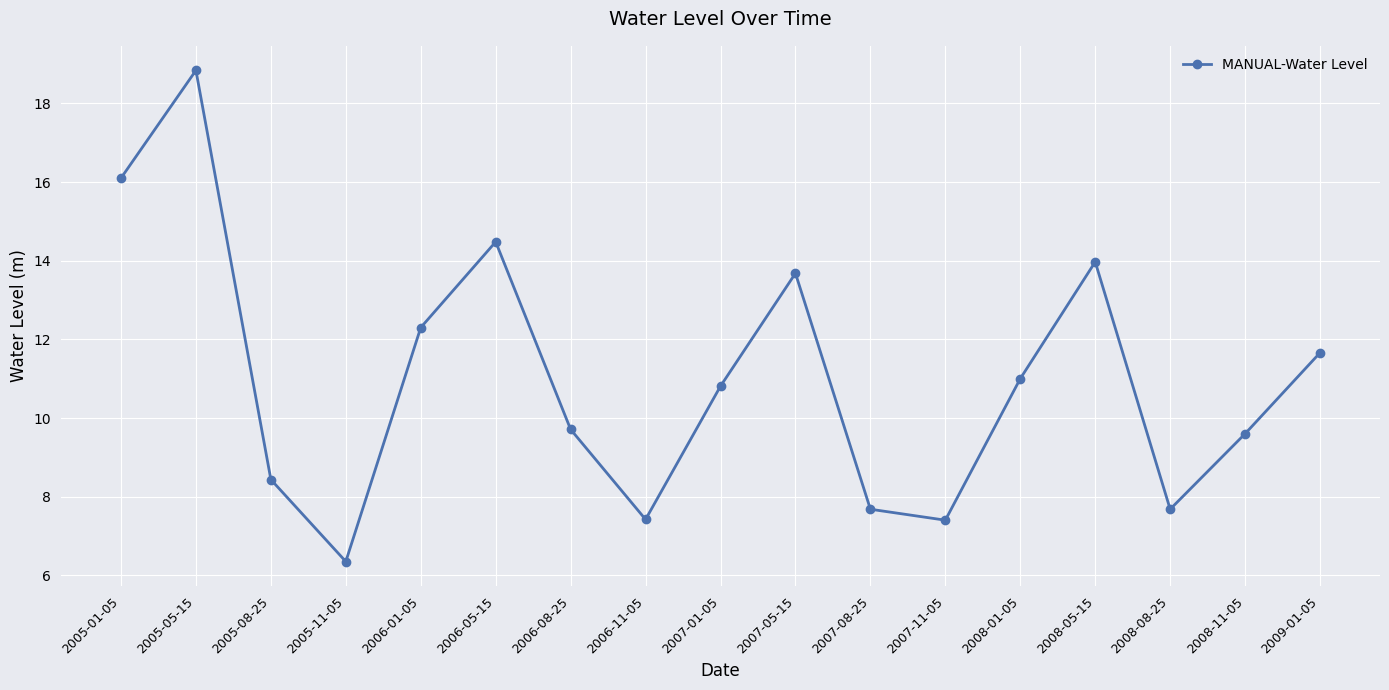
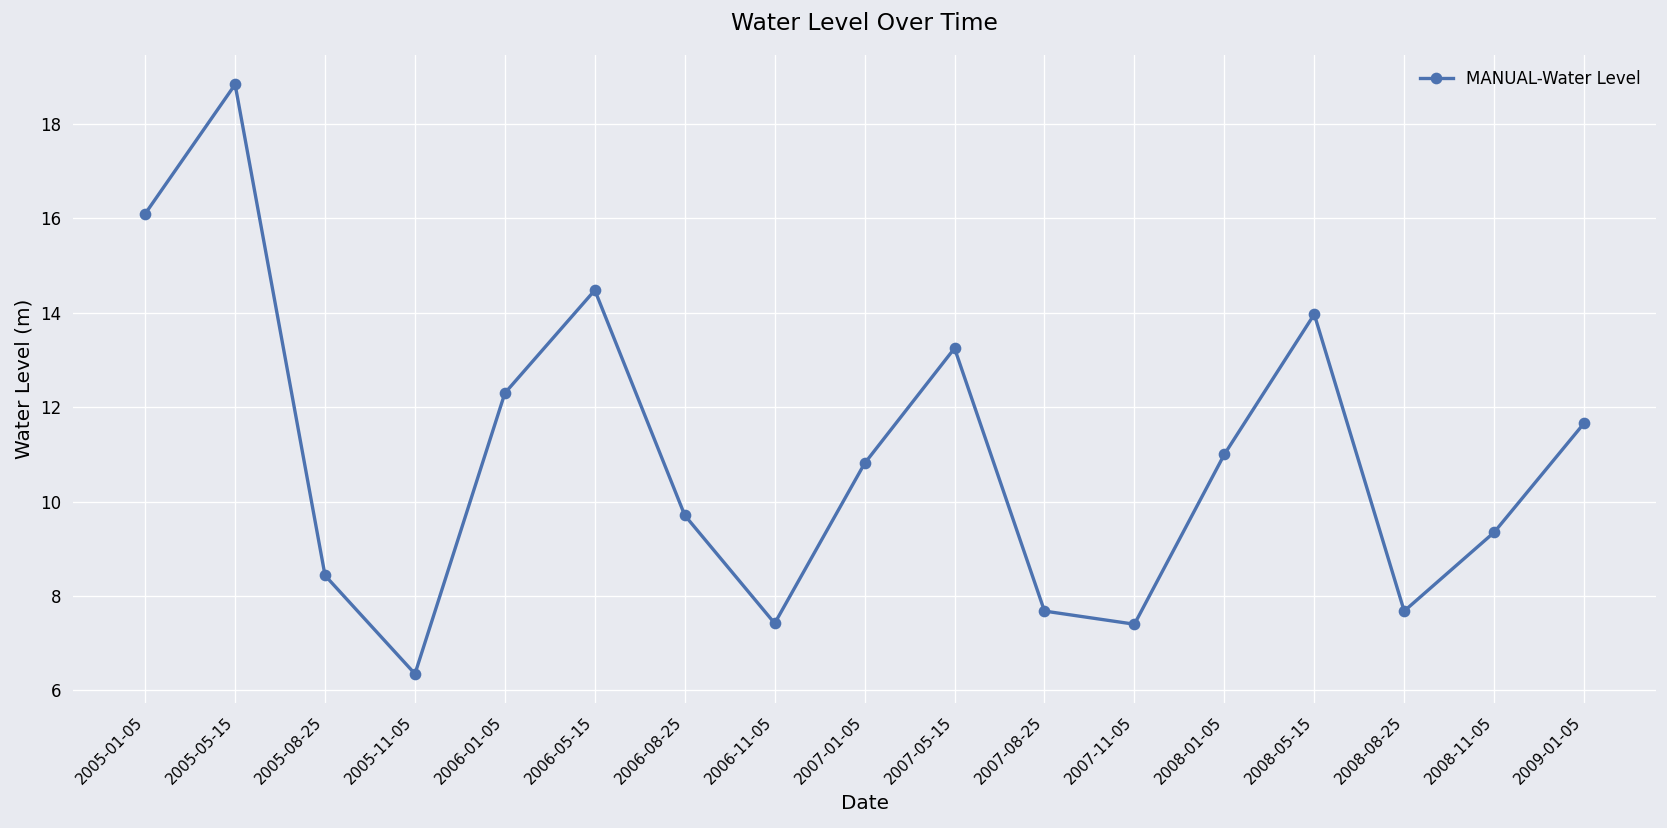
  {
    "2005-01-05": 16.1,
    "2005-05-15": 18.8,
    "2005-08-25": 8.4,
    "2005-11-05": 6.3,
    "2006-01-05": 12.3,
    "2006-05-15": 14.5,
    "2006-08-25": 9.7,
    "2006-11-05": 7.4,
    "2007-01-05": 10.8,
-   "2007-05-15": 13.7,
+   "2007-05-15": 13.3,
    "2007-08-25": 7.7,
    "2007-11-05": 7.4,
    "2008-01-05": 11.0,
    "2008-05-15": 14.0,
    "2008-08-25": 7.7,
-   "2008-11-05": 9.6,
+   "2008-11-05": 9.3,
    "2009-01-05": 11.7
  }
